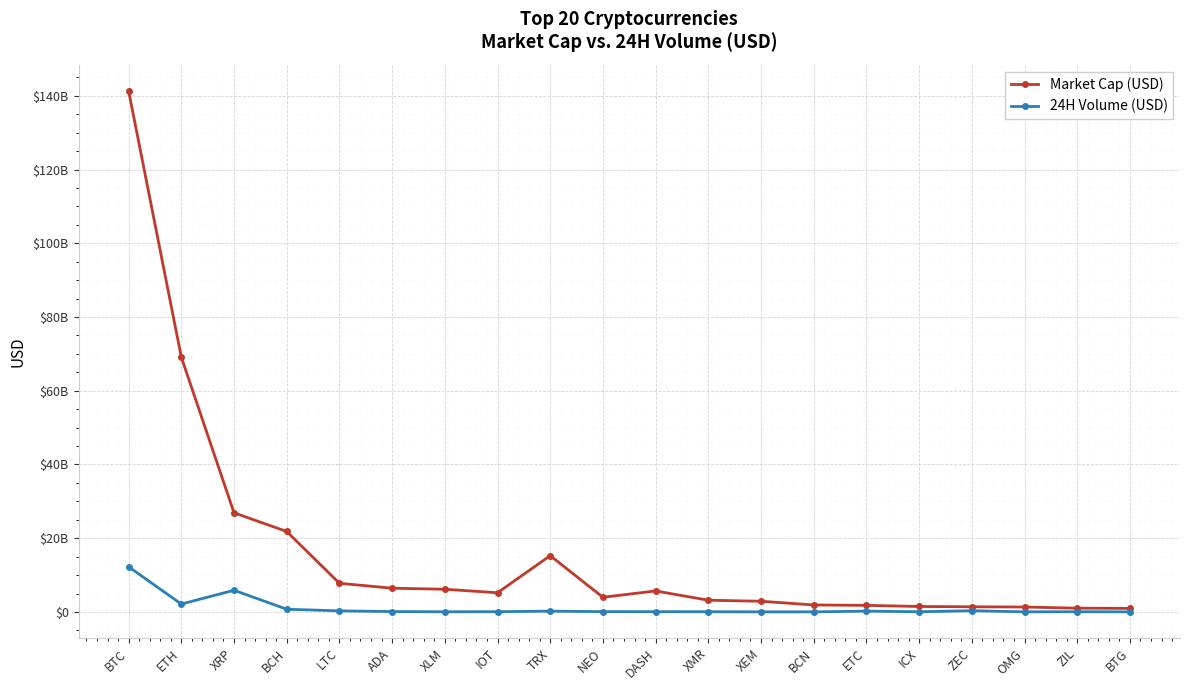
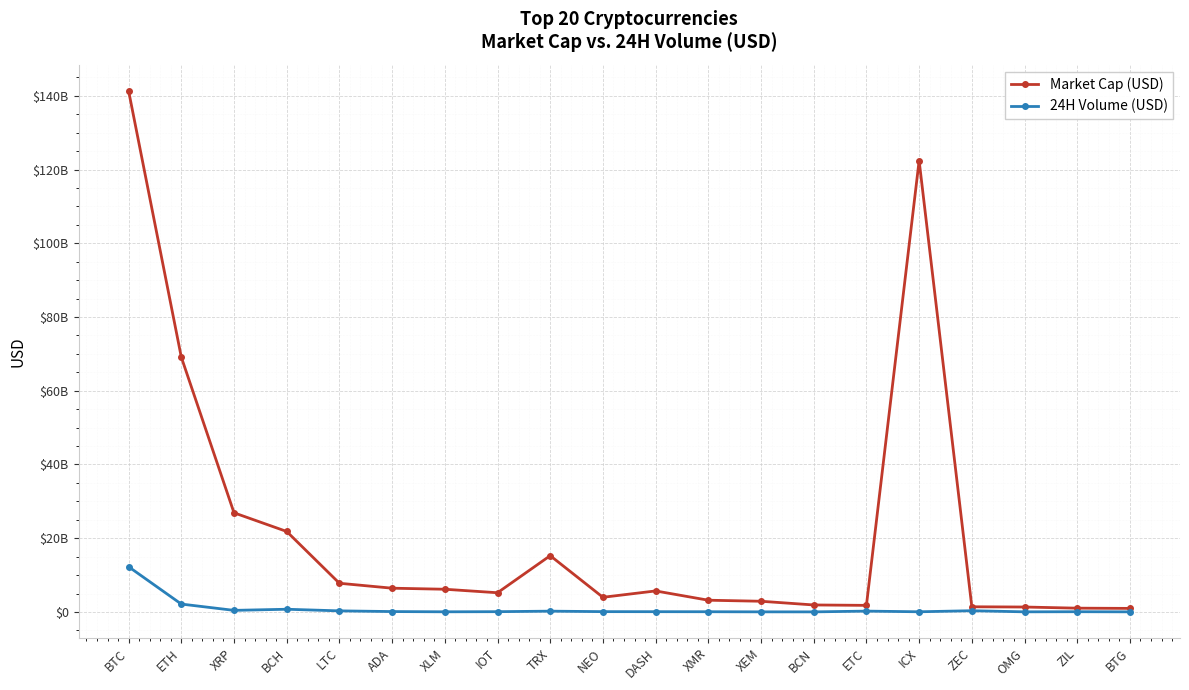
  {
    "Market Cap (USD)": {
      "BTC": "$141000000000",
      "ETH": "$69000000000",
      "XRP": "$27000000000",
      "BCH": "$22000000000",
      "LTC": "$8000000000",
      "ADA": "$6000000000",
      "XLM": "$6000000000",
      "IOT": "$5000000000",
      "TRX": "$15000000000",
      "NEO": "$4000000000",
      "DASH": "$6000000000",
      "XMR": "$3000000000",
      "XEM": "$3000000000",
      "BCN": "$2000000000",
      "ETC": "$2000000000",
-     "ICX": "$1000000000",
+     "ICX": "$122000000000",
      "ZEC": "$1000000000",
      "OMG": "$1000000000",
      "ZIL": "$1000000000",
      "BTG": "$1000000000"
    },
    "24H Volume (USD)": {
      "BTC": "$12000000000",
      "ETH": "$2000000000",
-     "XRP": "$6000000000",
+     "XRP": "$0",
      "BCH": "$1000000000",
      "LTC": "$0",
      "ADA": "$0",
      "XLM": "$0",
      "IOT": "$0",
      "TRX": "$0",
      "NEO": "$0",
      "DASH": "$0",
      "XMR": "$0",
      "XEM": "$0",
      "BCN": "$0",
      "ETC": "$0",
      "ICX": "$0",
      "ZEC": "$0",
      "OMG": "$0",
      "ZIL": "$0",
      "BTG": "$0"
    }
  }
